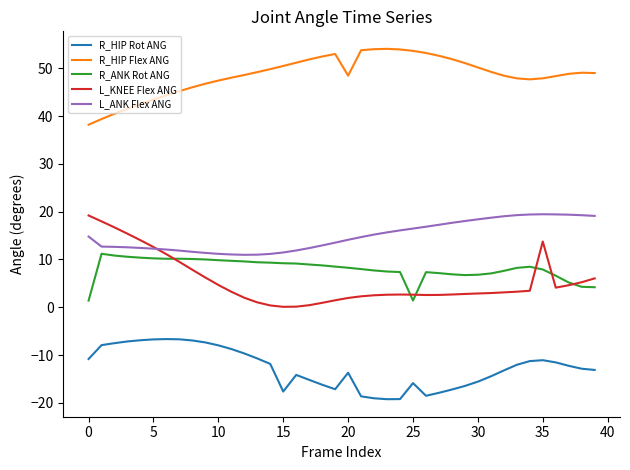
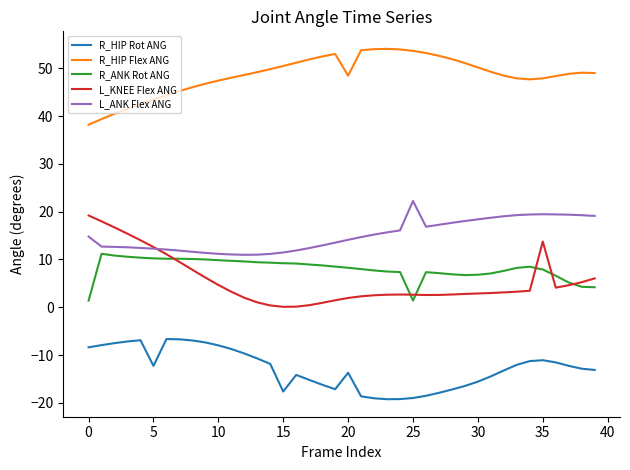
  {
    "R_HIP Rot ANG": {
-     "0": -11,
-     "5": -7,
+     "0": -8,
+     "5": -12,
      "10": -8,
      "15": -18,
      "20": -14,
-     "25": -16,
+     "25": -19,
      "30": -16,
      "35": -11
    },
    "R_HIP Flex ANG": {
      "0": 38,
      "10": 47,
      "15": 50,
      "20": 48,
      "25": 54,
      "30": 50,
      "35": 48
    },
    "R_ANK Rot ANG": {
      "0": 1,
      "5": 10,
      "10": 10,
      "15": 9,
      "20": 8,
      "25": 1,
      "30": 7,
      "35": 8
    },
    "L_KNEE Flex ANG": {
      "0": 19,
      "10": 5,
      "15": 0,
      "20": 2,
      "25": 3,
      "30": 3,
      "35": 14
    },
    "L_ANK Flex ANG": {
      "0": 15,
      "10": 11,
      "15": 11,
      "20": 14,
-     "25": 16,
+     "25": 22,
      "30": 18,
      "35": 19
    }
  }
